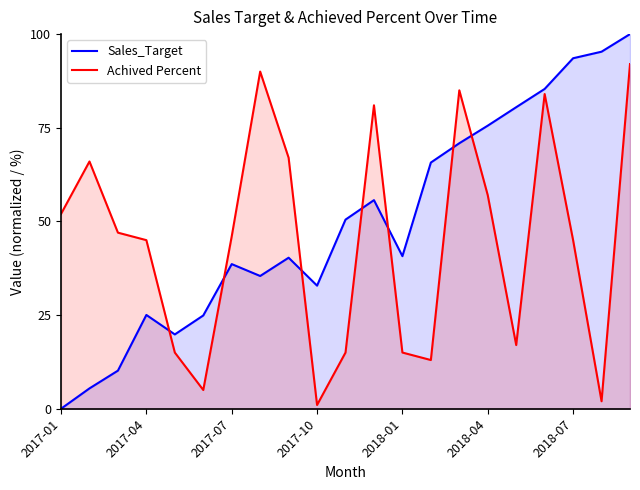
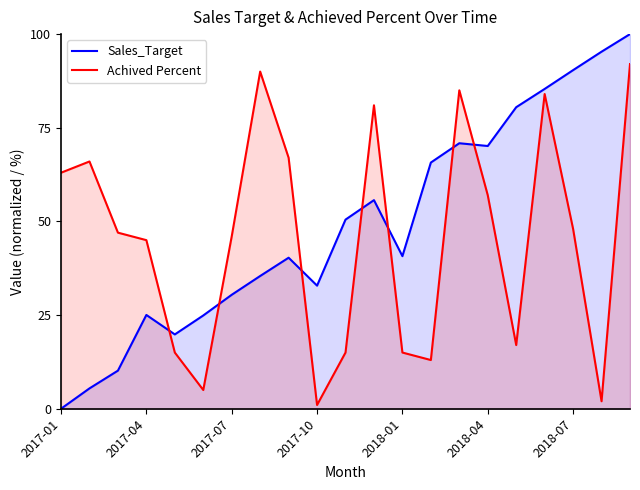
  {
    "Sales_Target": {
      "2017-01": 0,
      "2017-04": 25,
-     "2017-07": 39,
+     "2017-07": 30,
      "2017-10": 33,
      "2018-01": 41,
-     "2018-04": 76,
-     "2018-07": 94
+     "2018-04": 70,
+     "2018-07": 90
    },
    "Achived Percent": {
-     "2017-01": 52,
+     "2017-01": 63,
      "2017-04": 45,
      "2017-07": 46,
      "2017-10": 1,
      "2018-01": 15,
      "2018-04": 57,
-     "2018-07": 45
+     "2018-07": 48
    }
  }
